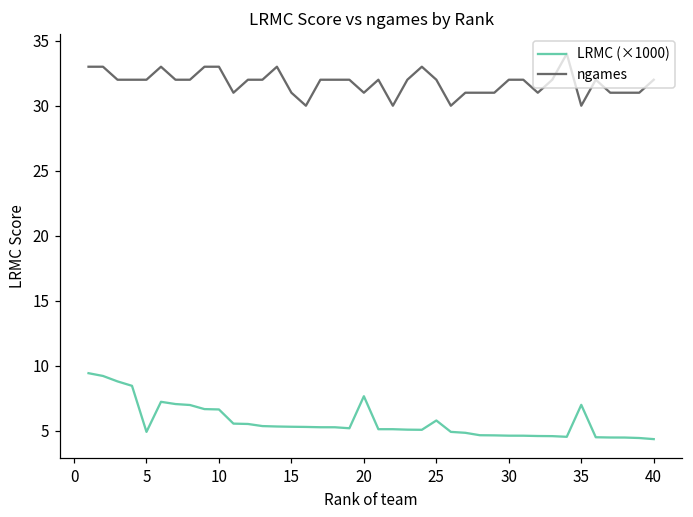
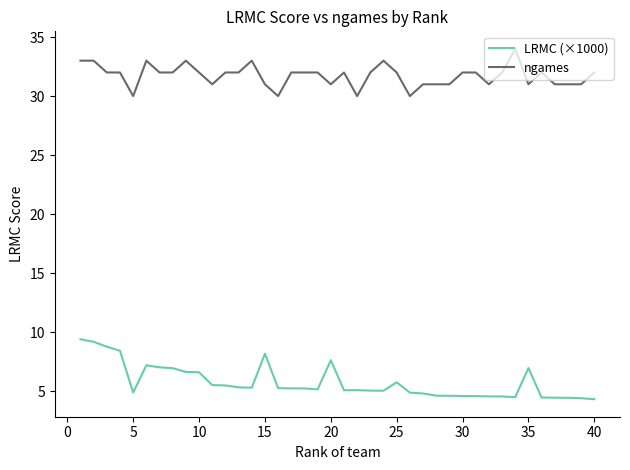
  {
    "LRMC (×1000)": {
      "5": 4.9,
      "10": 6.6,
-     "15": 5.3,
+     "15": 8.2,
      "20": 7.6,
      "25": 5.8,
      "30": 4.6,
      "35": 7.0,
      "40": 4.3
    },
    "ngames": {
-     "5": 32,
-     "10": 33,
+     "5": 30,
+     "10": 32,
      "15": 31,
      "20": 31,
      "25": 32,
      "30": 32,
-     "35": 30
+     "35": 31
    }
  }
